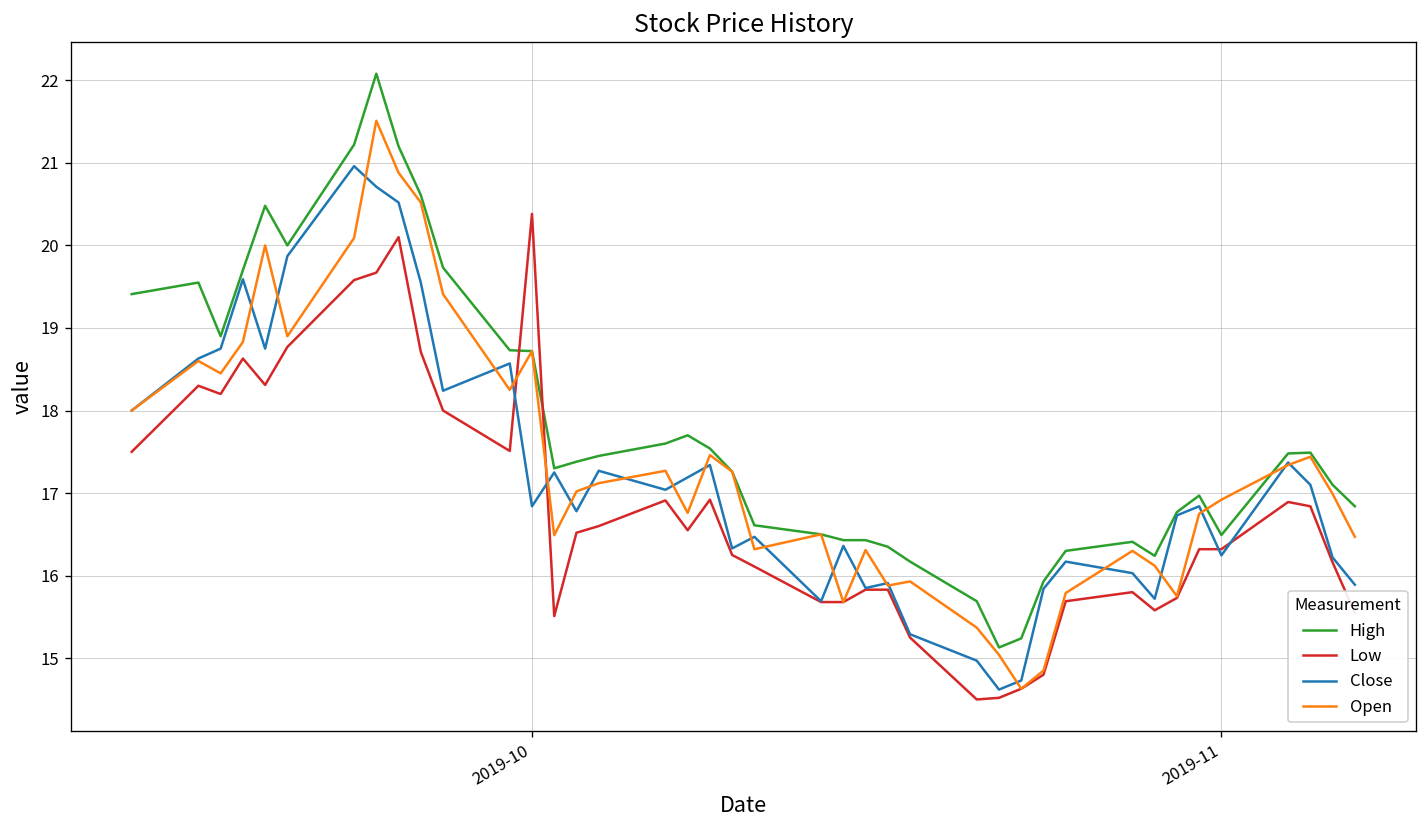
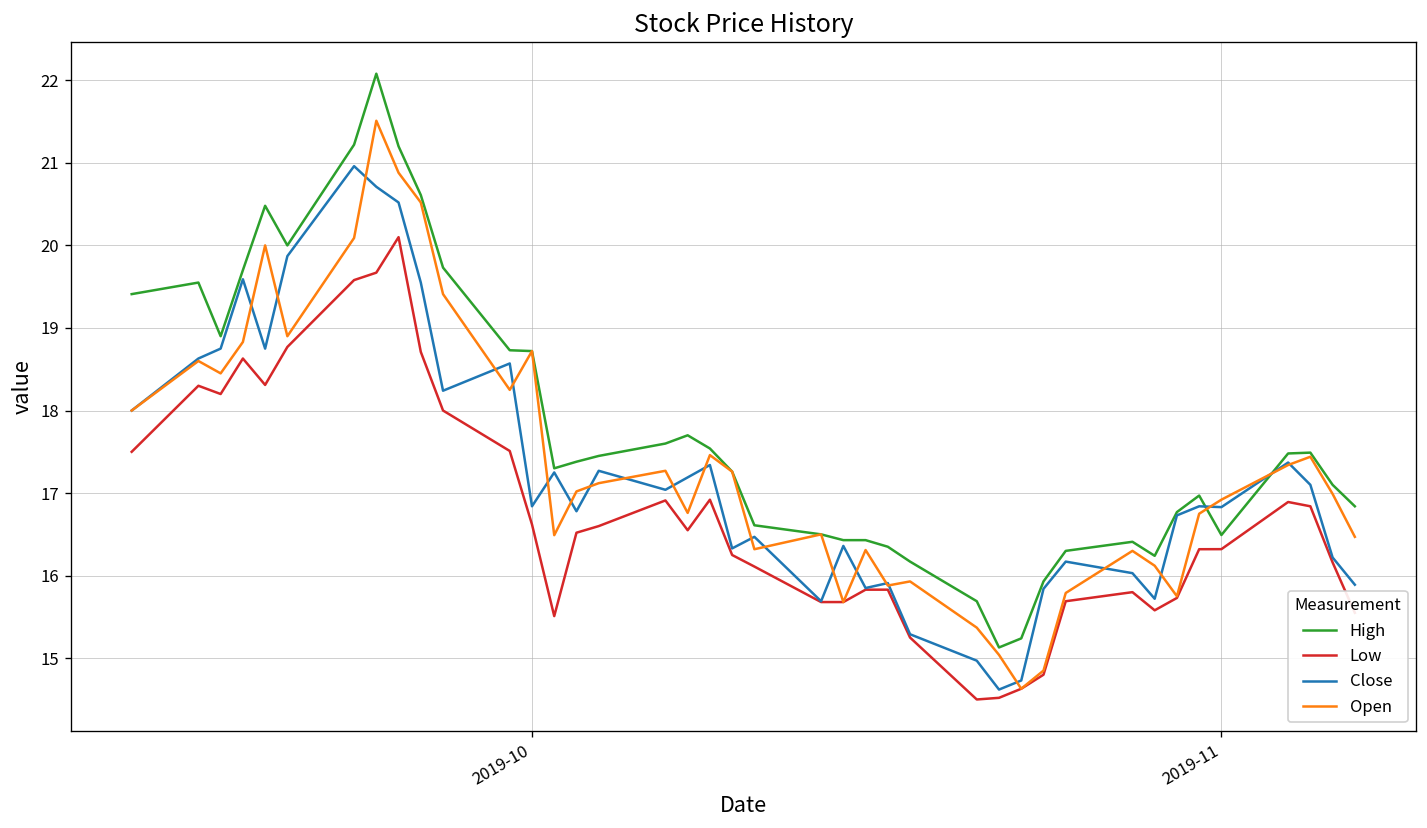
  {
    "High": {
      "2019-11": 16.5
    },
    "Low": {
-     "2019-10": 20.4,
+     "2019-10": 16.6,
      "2019-11": 16.3
    },
    "Close": {
      "2019-10": 16.8,
-     "2019-11": 16.2
+     "2019-11": 16.8
    },
    "Open": {
      "2019-11": 16.9
    }
  }
